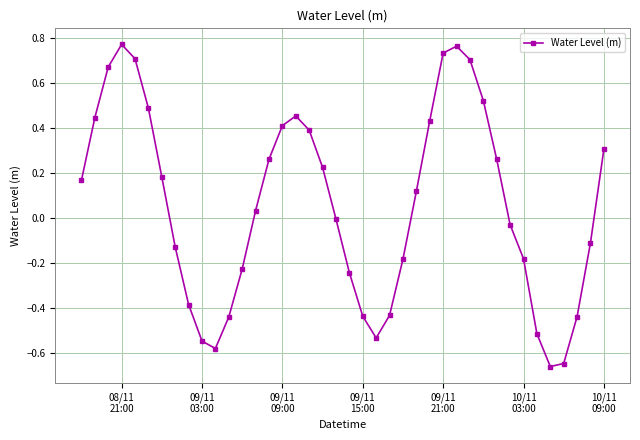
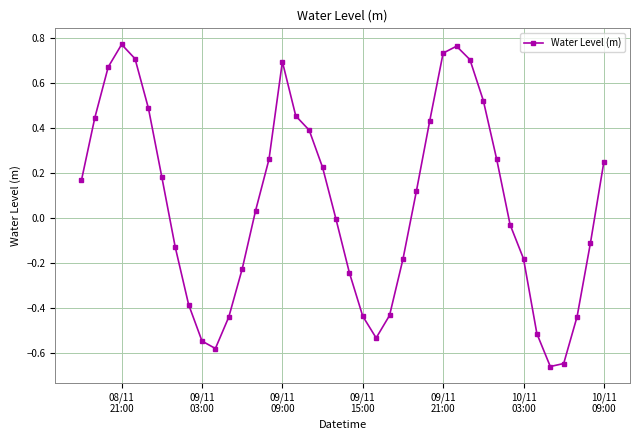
  {
    "08/11 21:00": 0.77,
    "09/11 03:00": -0.55,
-   "09/11 09:00": 0.41,
+   "09/11 09:00": 0.70,
    "09/11 15:00": -0.44,
    "09/11 21:00": 0.73,
    "10/11 03:00": -0.18,
-   "10/11 09:00": 0.31
+   "10/11 09:00": 0.25
  }
